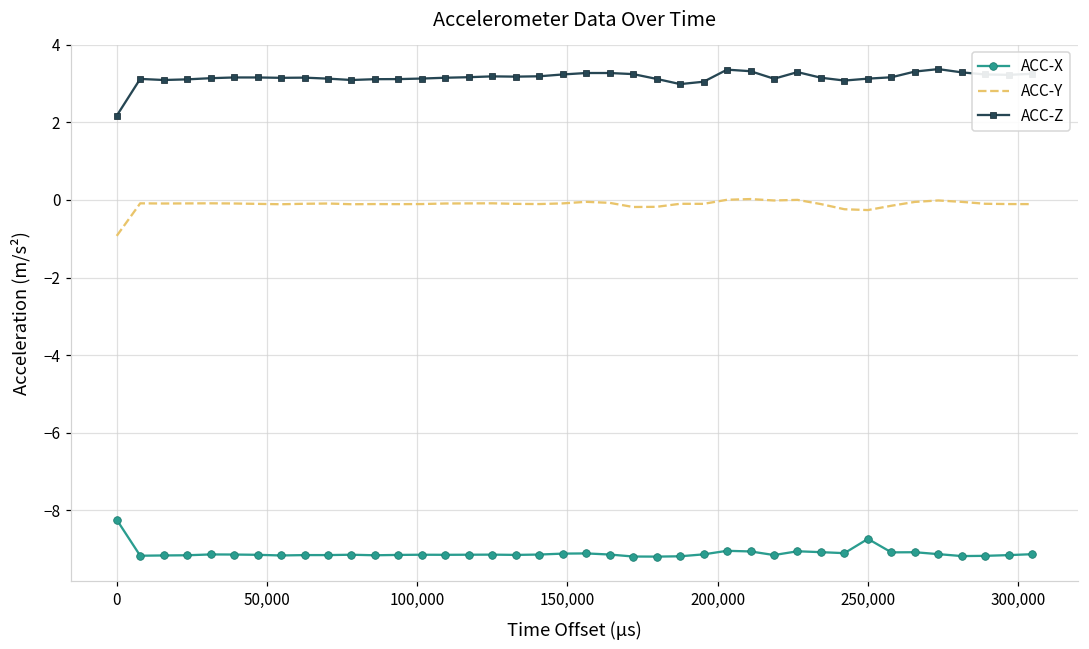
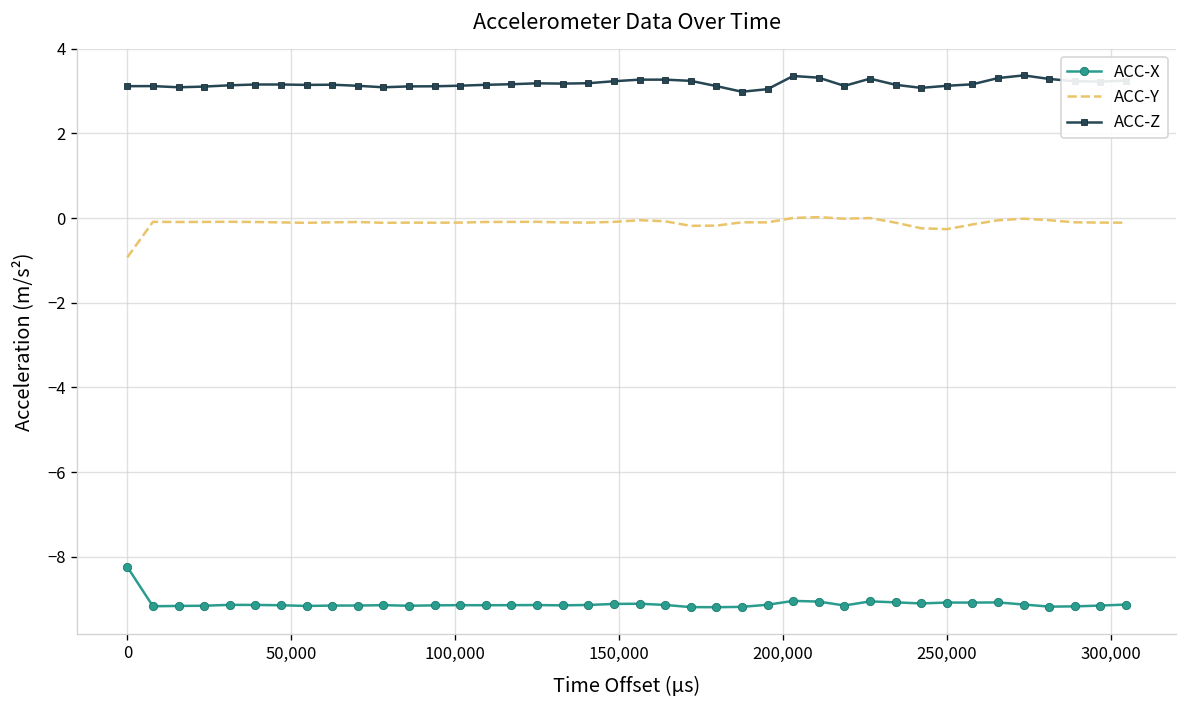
  {
    "ACC-X": {
      "0": -8.2,
-     "250,000": -8.7
+     "250,000": -9.1
    },
    "ACC-Y": {
      "0": -0.9,
      "250,000": -0.3
    },
    "ACC-Z": {
-     "0": 2.2,
+     "0": 3.1,
      "250,000": 3.1
    }
  }
